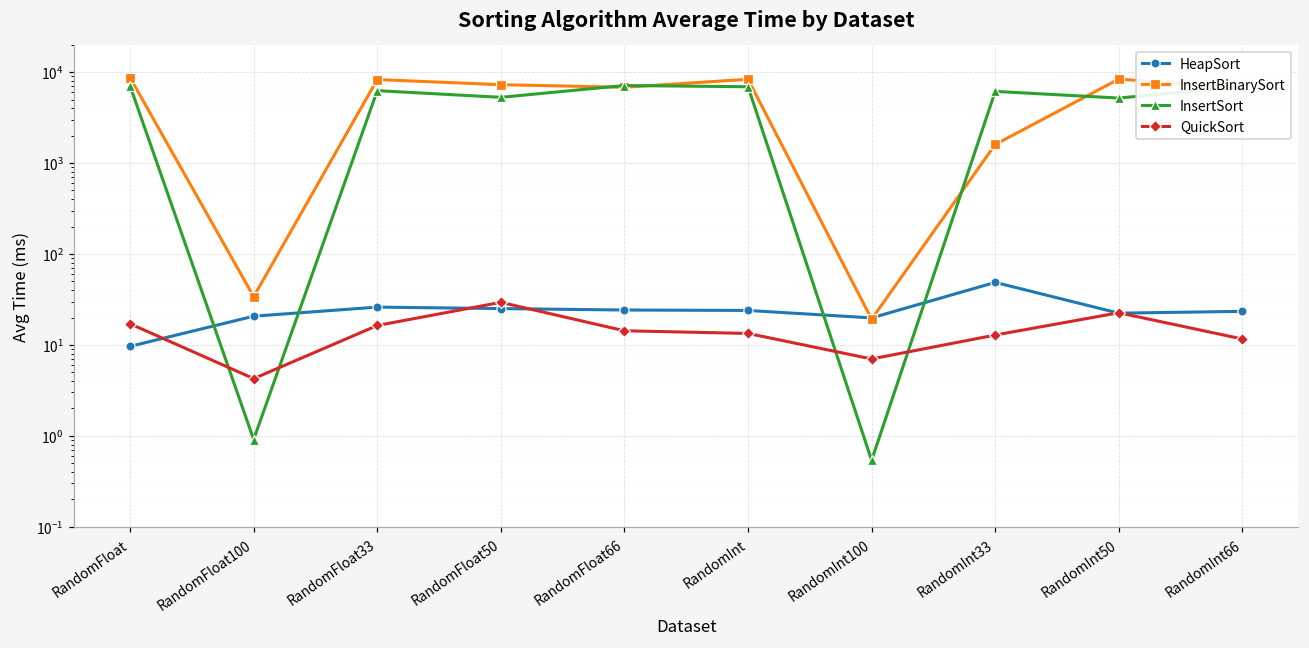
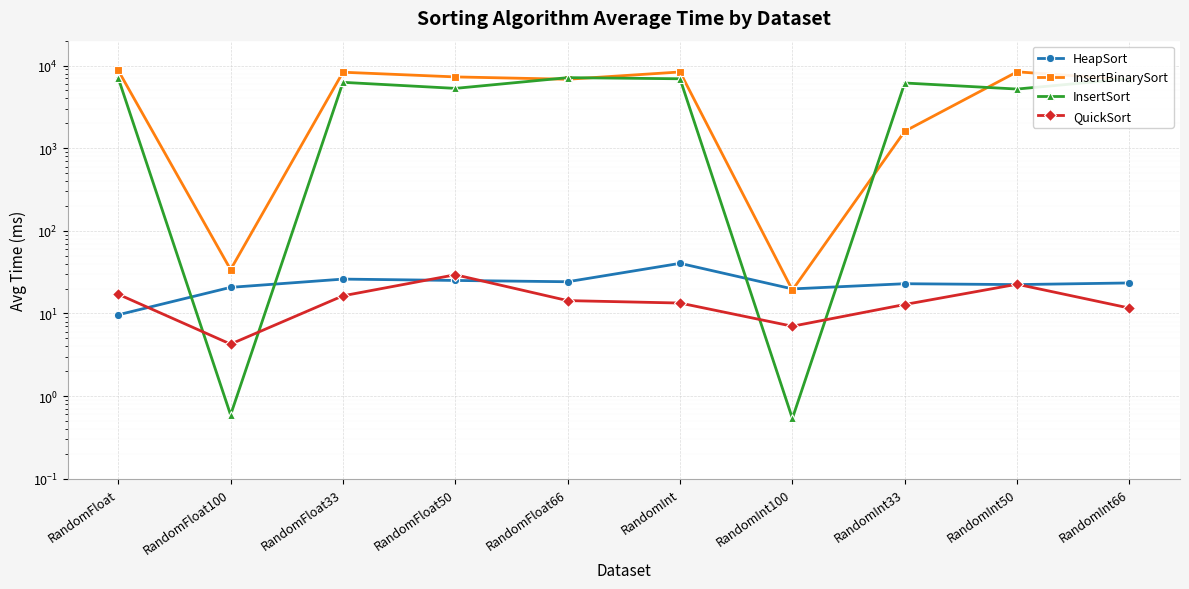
  {
    "HeapSort": {
      "RandomFloat": 10,
      "RandomFloat100": 21,
      "RandomFloat33": 26,
      "RandomFloat50": 25,
      "RandomFloat66": 24,
-     "RandomInt": 24,
-     "RandomInt33": 50,
+     "RandomInt": 40,
+     "RandomInt33": 23,
      "RandomInt66": 23
    },
    "InsertBinarySort": {
      "RandomFloat": 9000,
      "RandomFloat100": 34,
      "RandomFloat33": 8000,
      "RandomFloat50": 7000,
      "RandomInt": 8000,
      "RandomInt33": 1600,
      "RandomInt50": 8000
    },
    "InsertSort": {
      "RandomFloat": 7000,
-     "RandomFloat100": 0.9,
+     "RandomFloat100": 0.6,
      "RandomFloat33": 6000,
      "RandomFloat50": 5000,
      "RandomInt": 7000,
      "RandomInt100": 0.5,
      "RandomInt33": 6000,
      "RandomInt50": 5000
    },
    "QuickSort": {
      "RandomFloat": 17,
      "RandomFloat100": 4,
      "RandomFloat33": 16,
      "RandomFloat50": 29,
      "RandomFloat66": 14,
      "RandomInt": 13,
      "RandomInt100": 7,
      "RandomInt33": 13,
      "RandomInt66": 12
    }
  }
